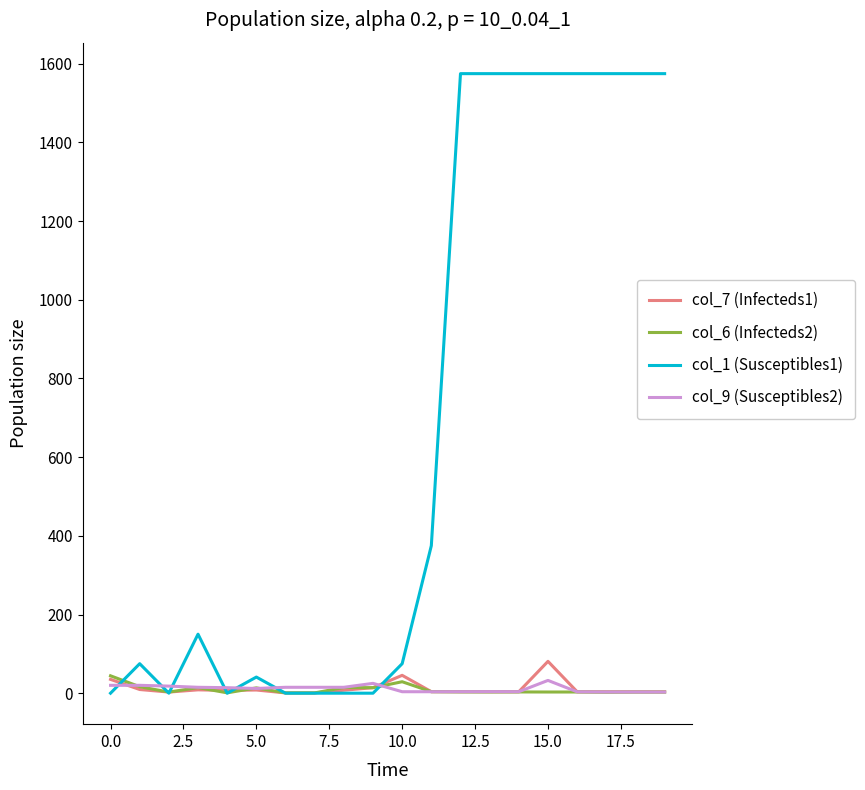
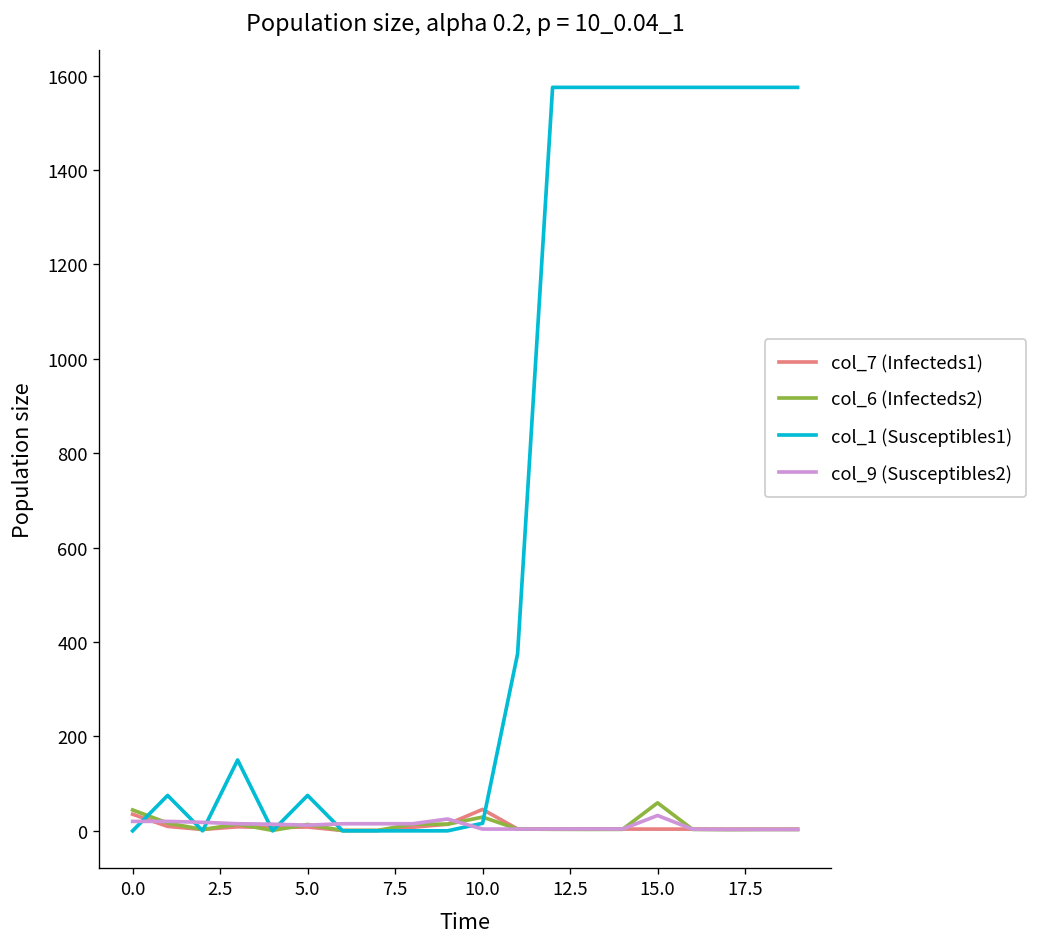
  {
    "col_7 (Infecteds1)": {
      "0.0": 40,
      "10.0": 50,
-     "15.0": 80
+     "15.0": 0
    },
    "col_6 (Infecteds2)": {
      "0.0": 40,
      "10.0": 30,
-     "15.0": 0
+     "15.0": 60
    },
    "col_1 (Susceptibles1)": {
      "0.0": 0,
-     "5.0": 40,
-     "10.0": 80,
+     "5.0": 80,
+     "10.0": 20,
      "15.0": 1580
    },
    "col_9 (Susceptibles2)": {
      "0.0": 20,
      "10.0": 0,
      "15.0": 30
    }
  }
